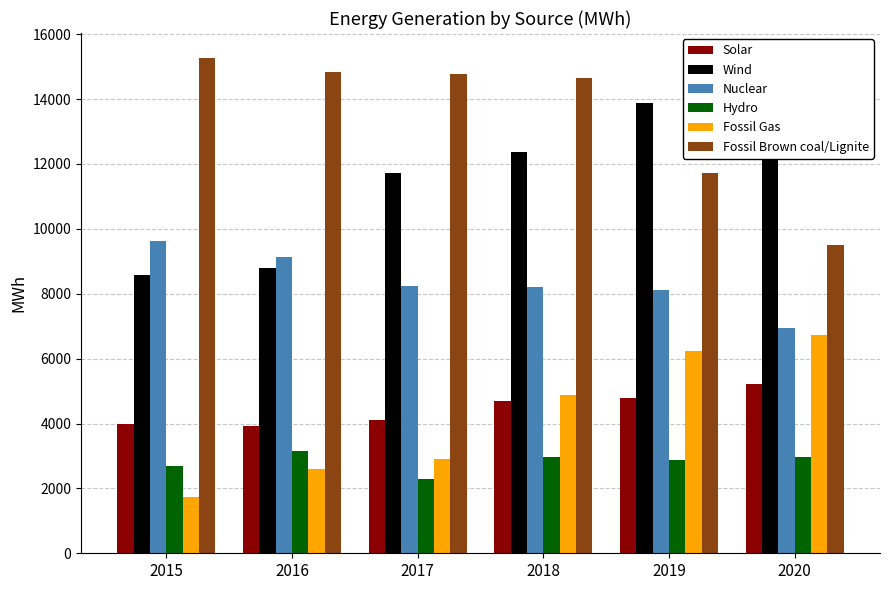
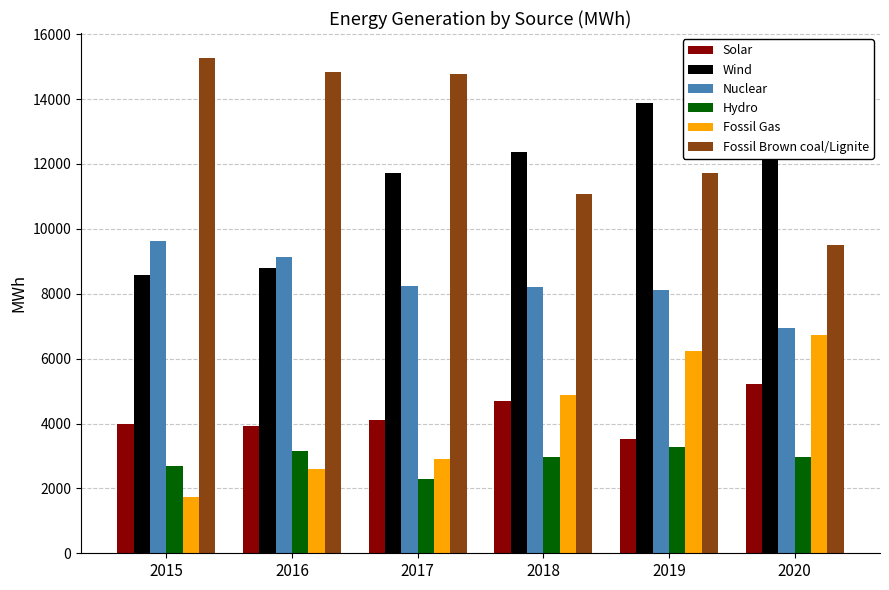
  {
    "Solar": {
      "2015": 4000,
      "2016": 3900,
      "2017": 4100,
      "2018": 4700,
-     "2019": 4800,
+     "2019": 3500,
      "2020": 5200
    },
    "Wind": {
      "2015": 8600,
      "2016": 8800,
      "2017": 11700,
      "2018": 12400,
      "2019": 13900
    },
    "Nuclear": {
      "2015": 9600,
      "2016": 9100,
      "2017": 8200,
      "2018": 8200,
      "2019": 8100,
      "2020": 6900
    },
    "Hydro": {
      "2015": 2700,
      "2016": 3100,
      "2017": 2300,
      "2018": 3000,
-     "2019": 2900,
+     "2019": 3300,
      "2020": 3000
    },
    "Fossil Gas": {
      "2015": 1700,
      "2016": 2600,
      "2017": 2900,
      "2018": 4900,
      "2019": 6200,
      "2020": 6700
    },
    "Fossil Brown coal/Lignite": {
      "2015": 15300,
      "2016": 14800,
      "2017": 14800,
-     "2018": 14700,
+     "2018": 11100,
      "2019": 11700,
      "2020": 9500
    }
  }
